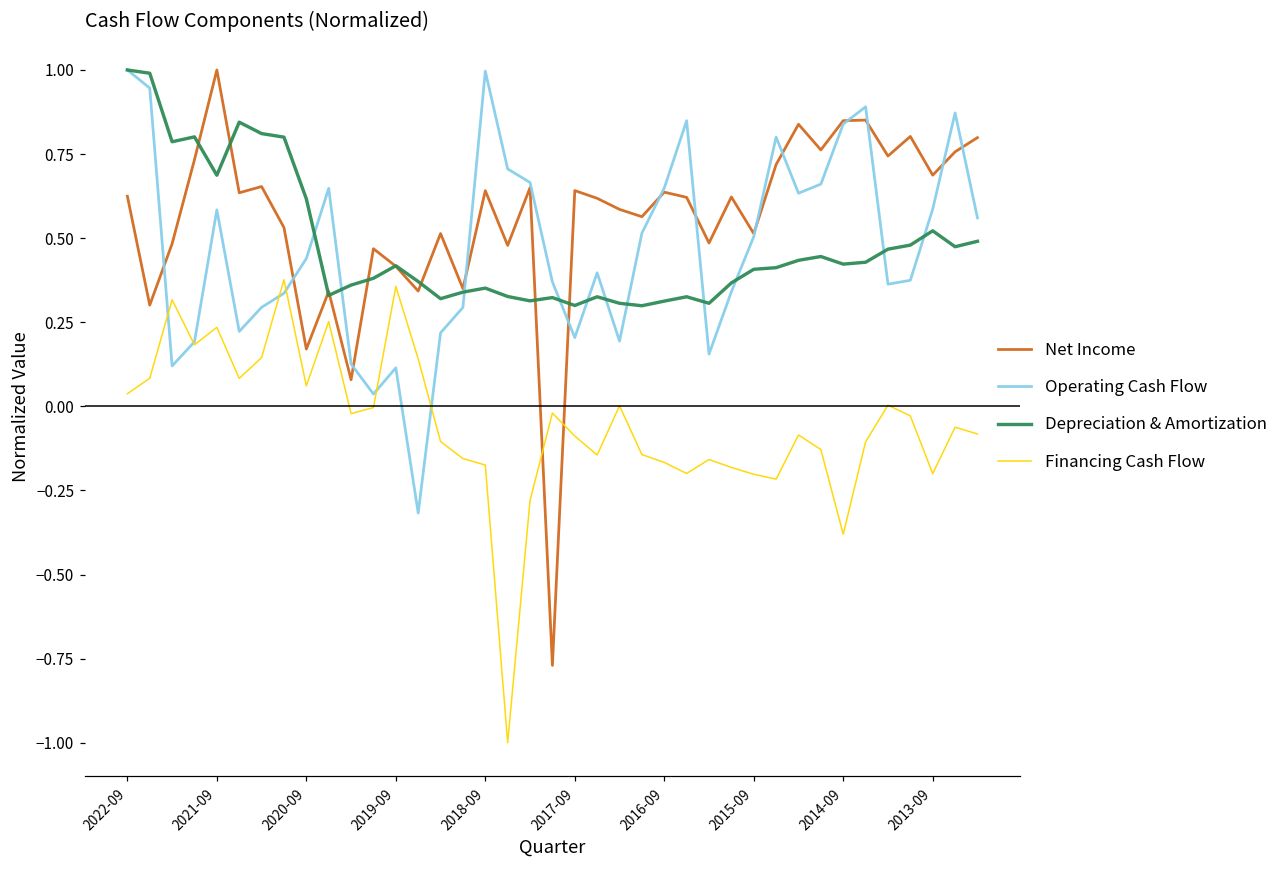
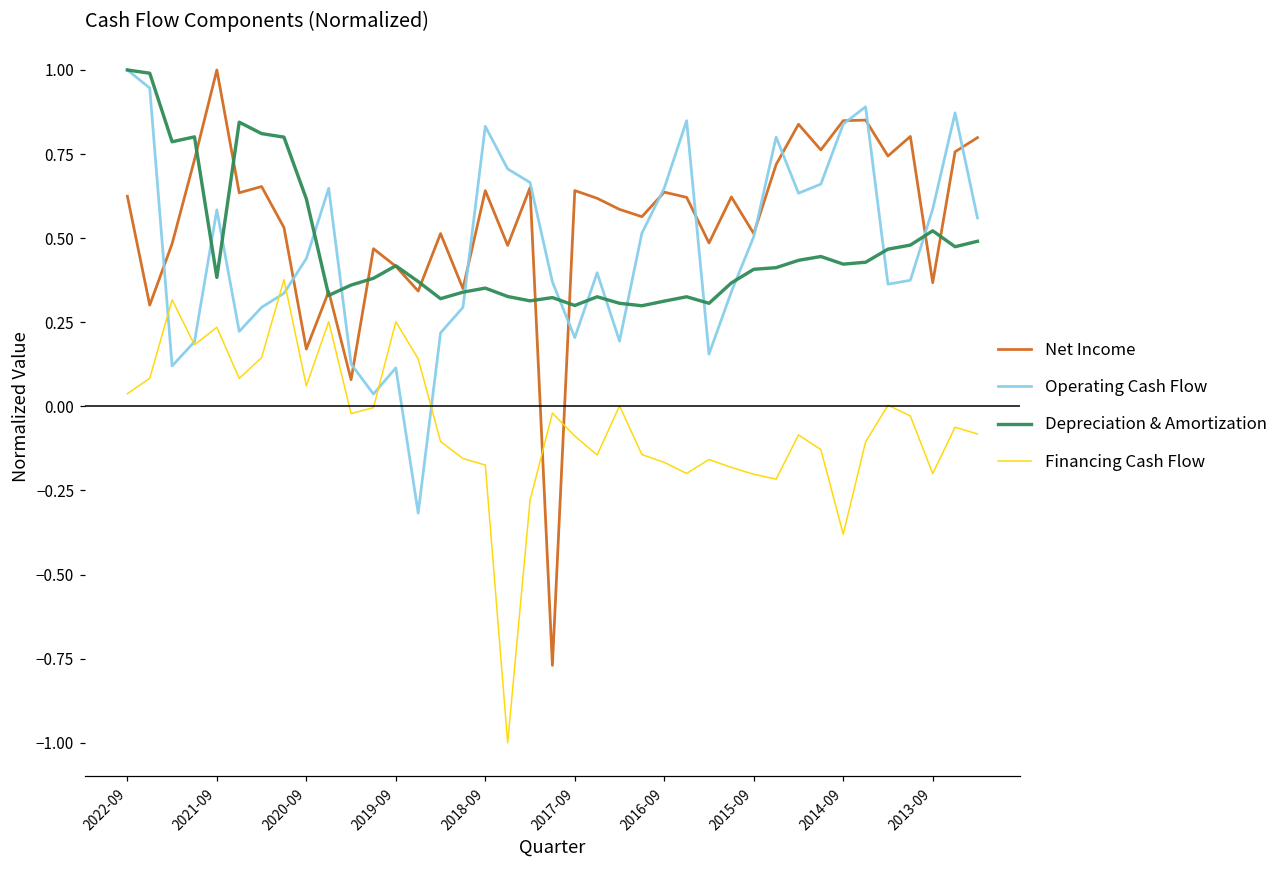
  {
    "Net Income": {
      "2022-09": 0.62,
      "2021-09": 1.00,
      "2020-09": 0.17,
      "2018-09": 0.64,
      "2017-09": 0.64,
      "2016-09": 0.64,
      "2015-09": 0.51,
      "2014-09": 0.85,
-     "2013-09": 0.69
+     "2013-09": 0.37
    },
    "Operating Cash Flow": {
      "2021-09": 0.58,
      "2020-09": 0.44,
      "2019-09": 0.11,
-     "2018-09": 1.00,
+     "2018-09": 0.83,
      "2017-09": 0.20,
      "2016-09": 0.65,
      "2015-09": 0.50,
      "2014-09": 0.84,
      "2013-09": 0.59
    },
    "Depreciation & Amortization": {
-     "2021-09": 0.69,
+     "2021-09": 0.38,
      "2020-09": 0.62,
      "2018-09": 0.35,
      "2017-09": 0.30,
      "2016-09": 0.31,
      "2015-09": 0.41,
      "2014-09": 0.42,
      "2013-09": 0.52
    },
    "Financing Cash Flow": {
      "2022-09": 0.04,
      "2021-09": 0.24,
      "2020-09": 0.06,
-     "2019-09": 0.36,
+     "2019-09": 0.25,
      "2018-09": -0.17,
      "2017-09": -0.09,
      "2016-09": -0.17,
      "2015-09": -0.20,
      "2014-09": -0.38,
      "2013-09": -0.20
    }
  }
